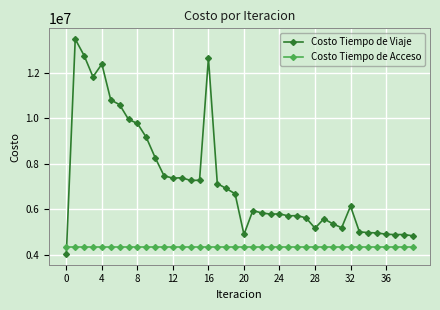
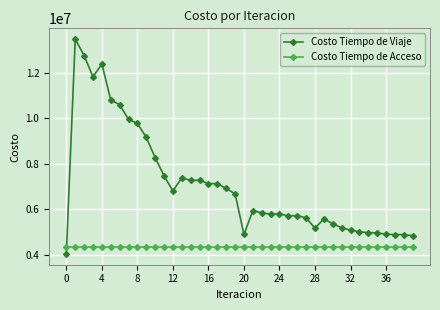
  {
    "Costo Tiempo de Viaje": {
      "0": 4000000,
      "4": 12400000,
      "8": 9800000,
-     "12": 7400000,
-     "16": 12700000,
+     "12": 6800000,
+     "16": 7100000,
      "20": 4900000,
      "24": 5800000,
      "28": 5200000,
-     "32": 6100000,
+     "32": 5100000,
      "36": 4900000
    },
    "Costo Tiempo de Acceso": {
      "0": 4300000,
      "4": 4300000,
      "8": 4300000,
      "12": 4300000,
      "16": 4300000,
      "20": 4300000,
      "24": 4300000,
      "28": 4300000,
      "32": 4300000,
      "36": 4300000
    }
  }
